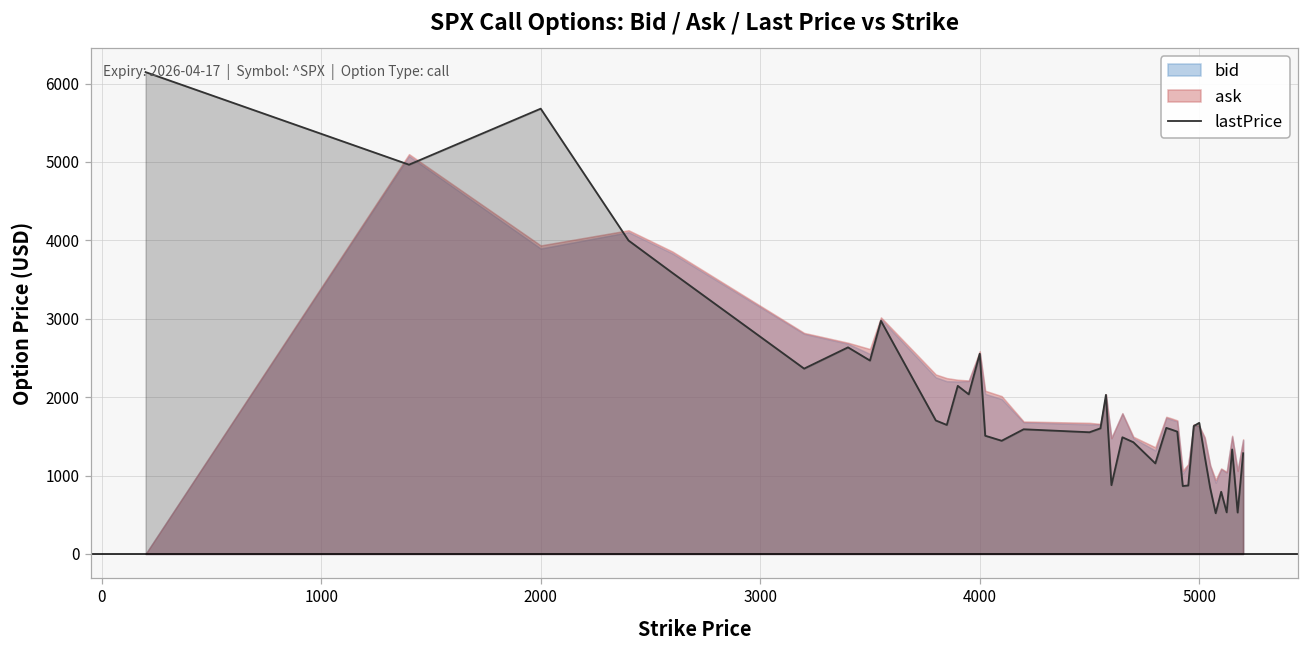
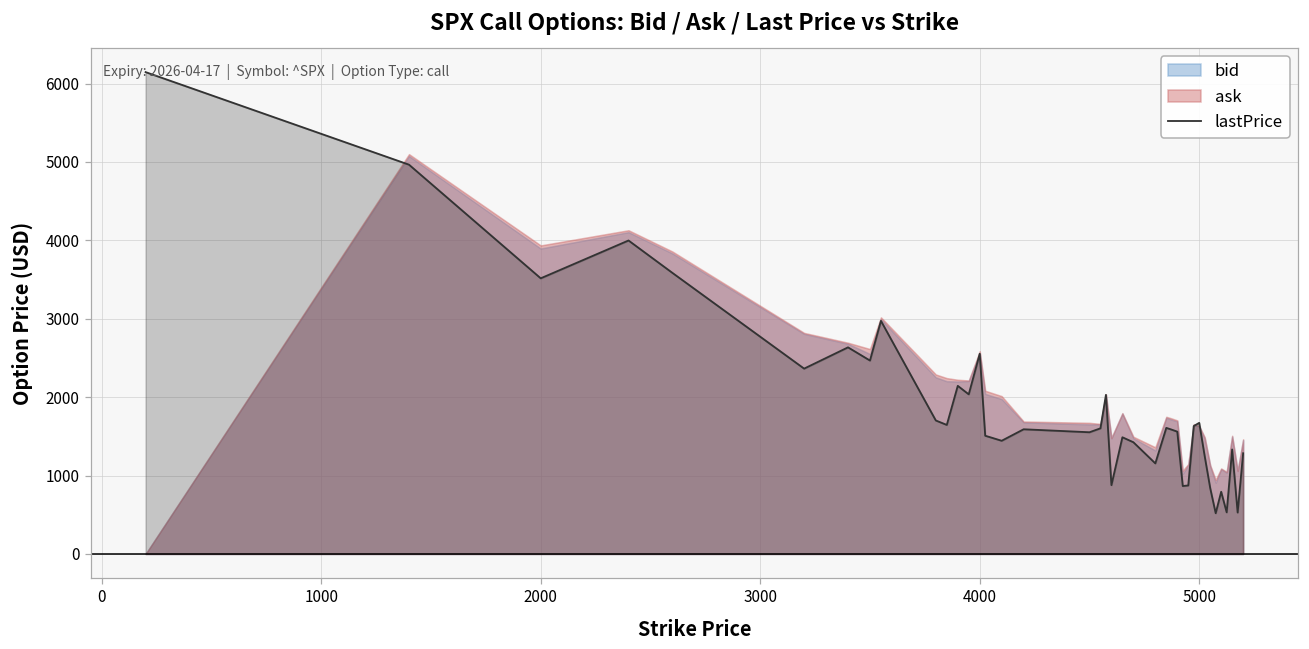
  {
    "lastPrice": {
-     "2000": 5700,
+     "2000": 3500,
      "5000": 1700
    },
    "bid": {
      "2000": 3900
    },
    "ask": {
      "2000": 3900
    }
  }
